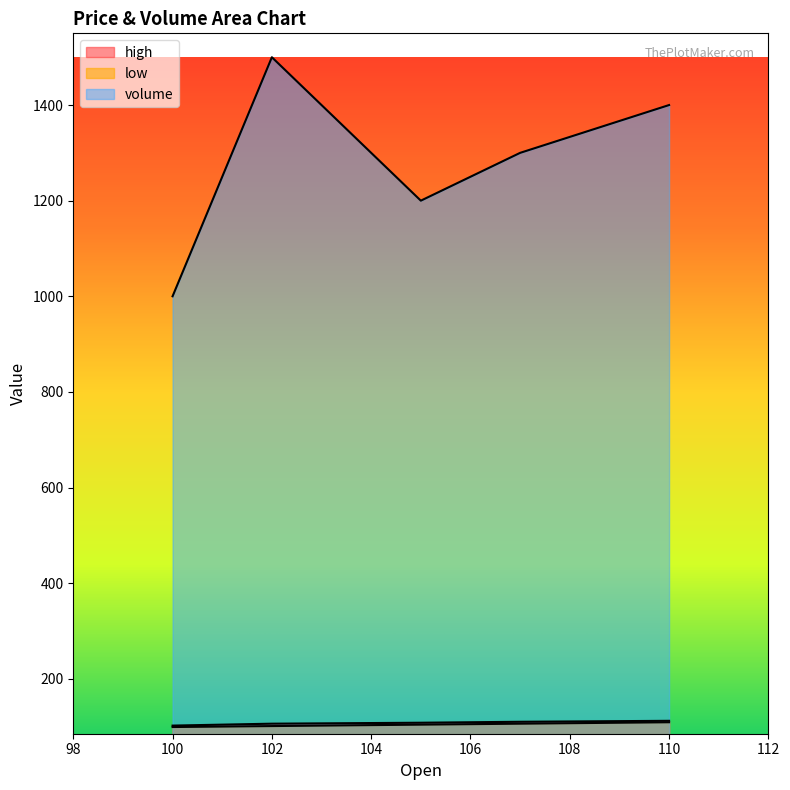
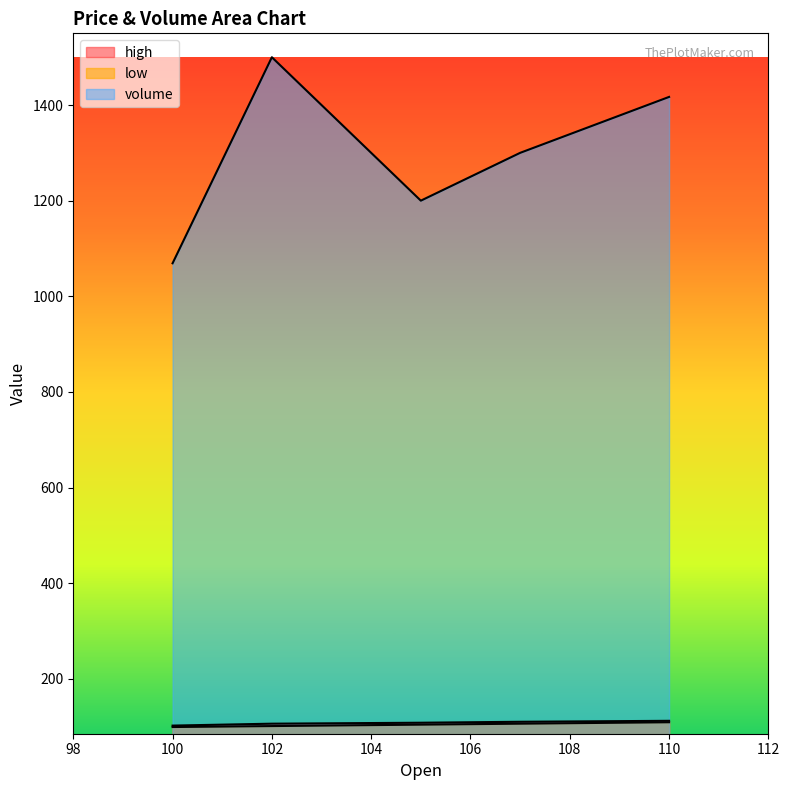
  {
    "volume": {
-     "100": 1000,
+     "100": 1070,
      "102": 1500,
-     "110": 1400
+     "110": 1420
    }
  }
